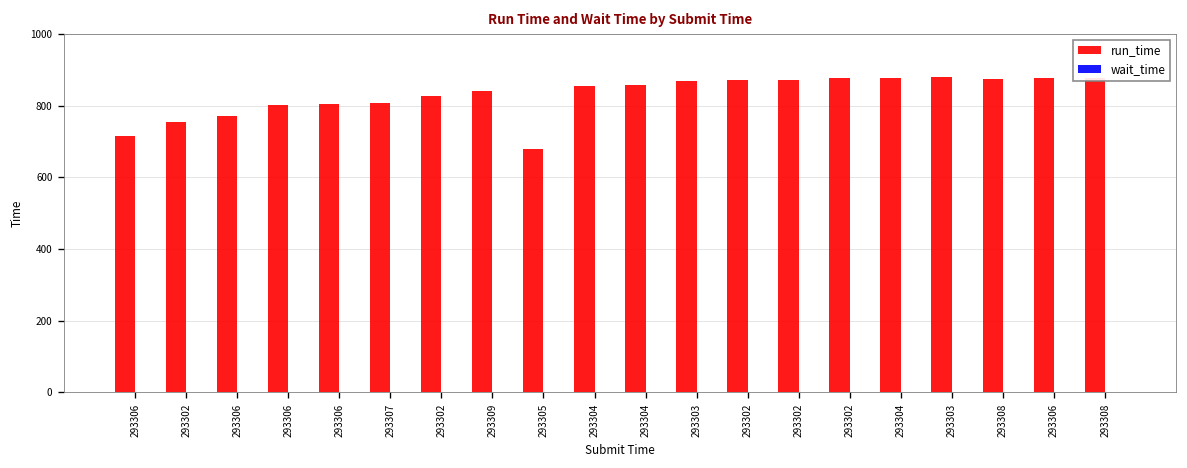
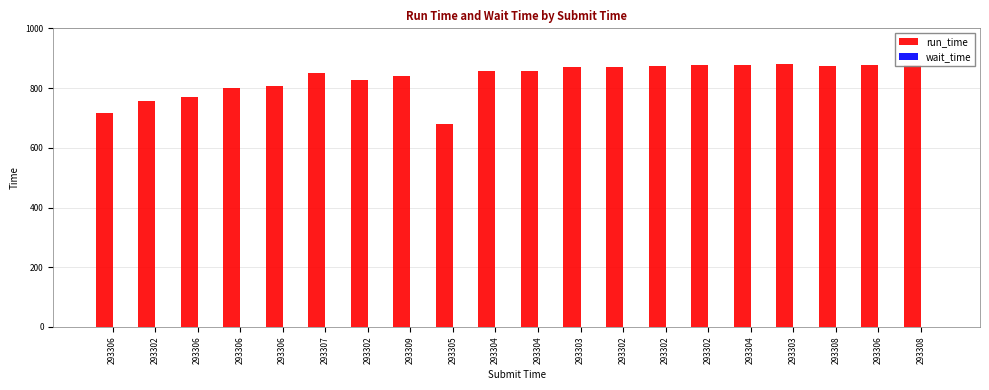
  {
    "run_time": {
-     "293307": 810,
+     "293307": 850,
      "293309": 840,
      "293305": 680
    },
    "wait_time": {
      "293307": 0,
      "293309": 0,
      "293305": 0
    }
  }
